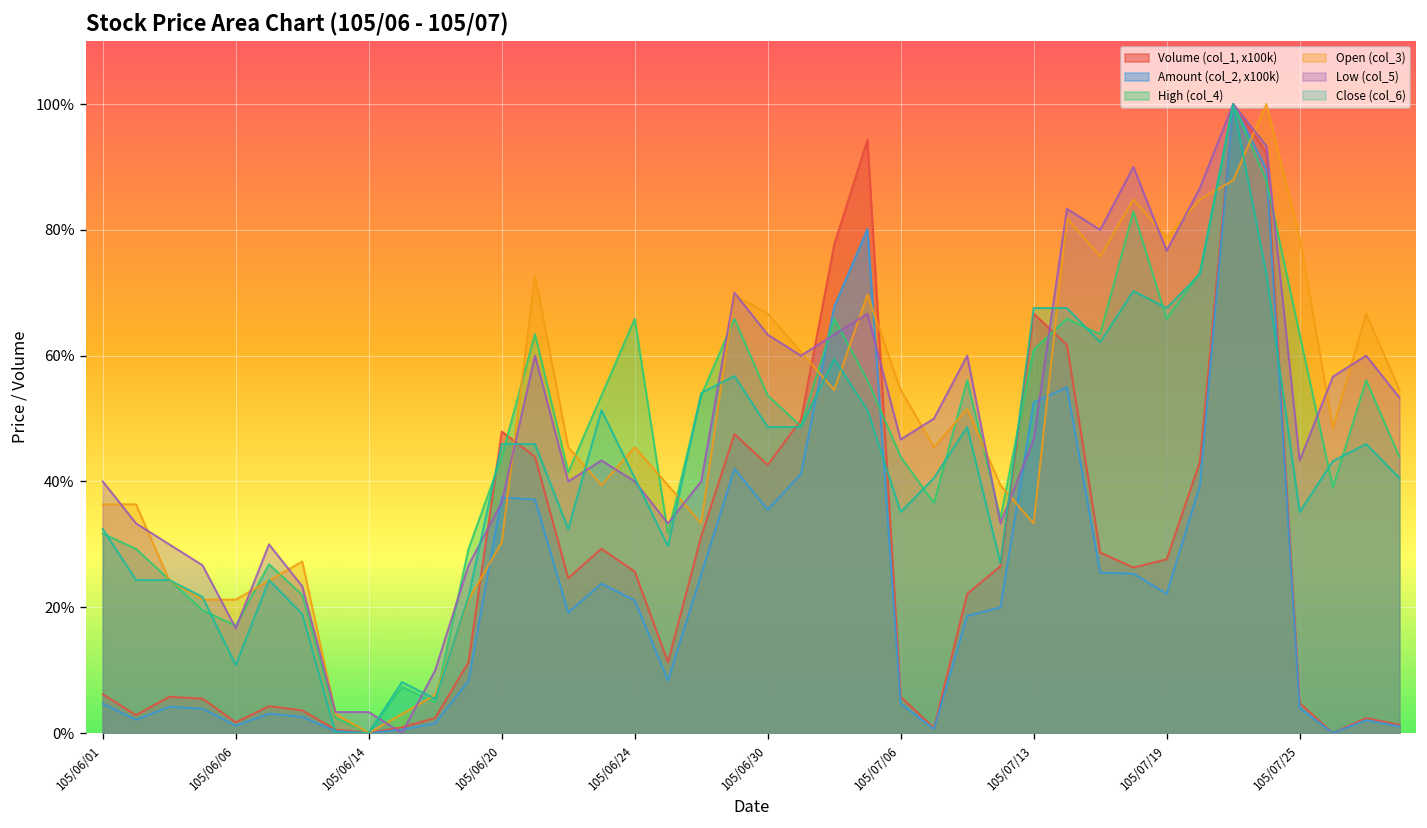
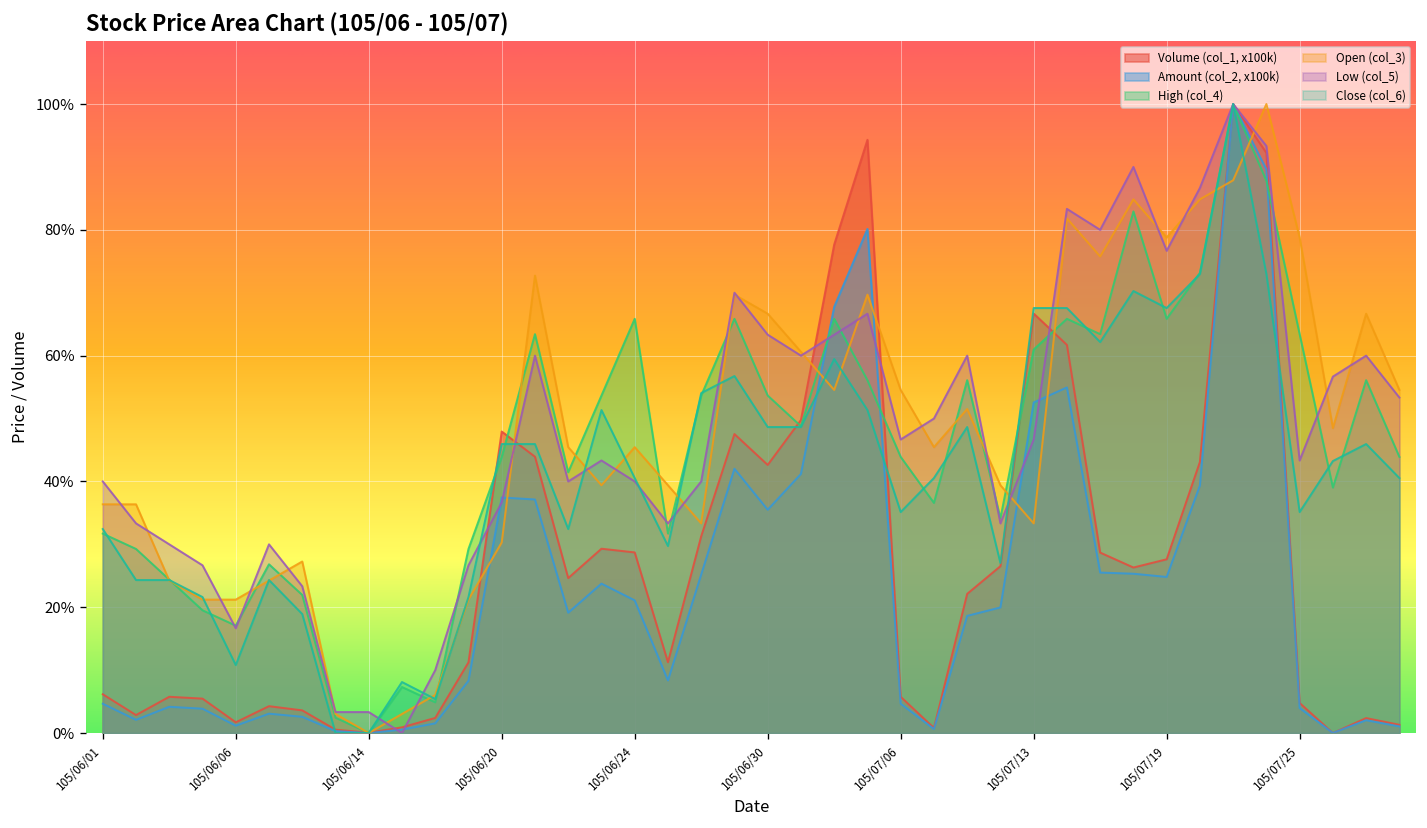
  {
    "Volume (col_1, x100k)": {
      "105/06/01": "6%",
      "105/06/06": "2%",
      "105/06/20": "48%",
-     "105/06/24": "26%",
+     "105/06/24": "29%",
      "105/06/30": "43%",
      "105/07/06": "6%",
      "105/07/13": "67%",
      "105/07/19": "28%",
      "105/07/25": "5%"
    },
    "Amount (col_2, x100k)": {
      "105/06/01": "5%",
      "105/06/06": "1%",
      "105/06/20": "37%",
      "105/06/24": "21%",
      "105/06/30": "36%",
      "105/07/06": "5%",
      "105/07/13": "53%",
-     "105/07/19": "22%",
+     "105/07/19": "25%",
      "105/07/25": "4%"
    },
    "Open (col_3)": {
      "105/06/01": "36%",
      "105/06/06": "21%",
      "105/06/20": "30%",
      "105/06/24": "45%",
      "105/06/30": "67%",
      "105/07/06": "55%",
      "105/07/13": "33%",
      "105/07/19": "79%",
      "105/07/25": "79%"
    },
    "Low (col_5)": {
      "105/06/01": "40%",
      "105/06/14": "3%",
      "105/06/20": "37%",
      "105/06/24": "40%",
      "105/06/30": "63%",
      "105/07/06": "47%",
      "105/07/13": "47%",
      "105/07/19": "77%",
      "105/07/25": "43%"
    }
  }
